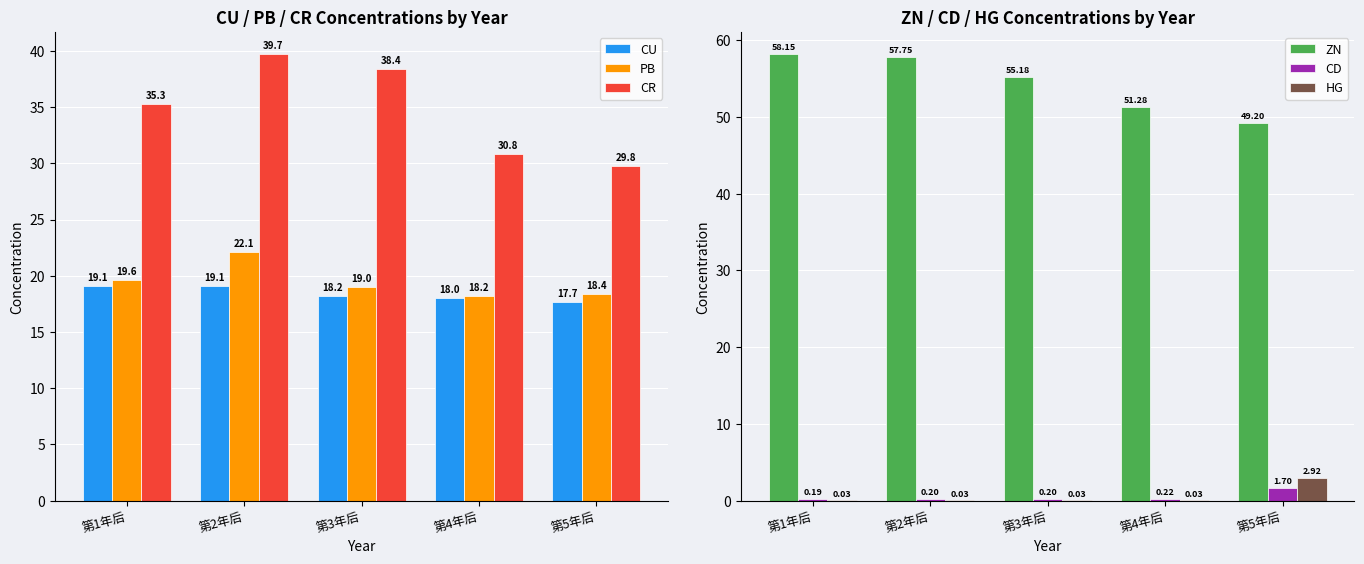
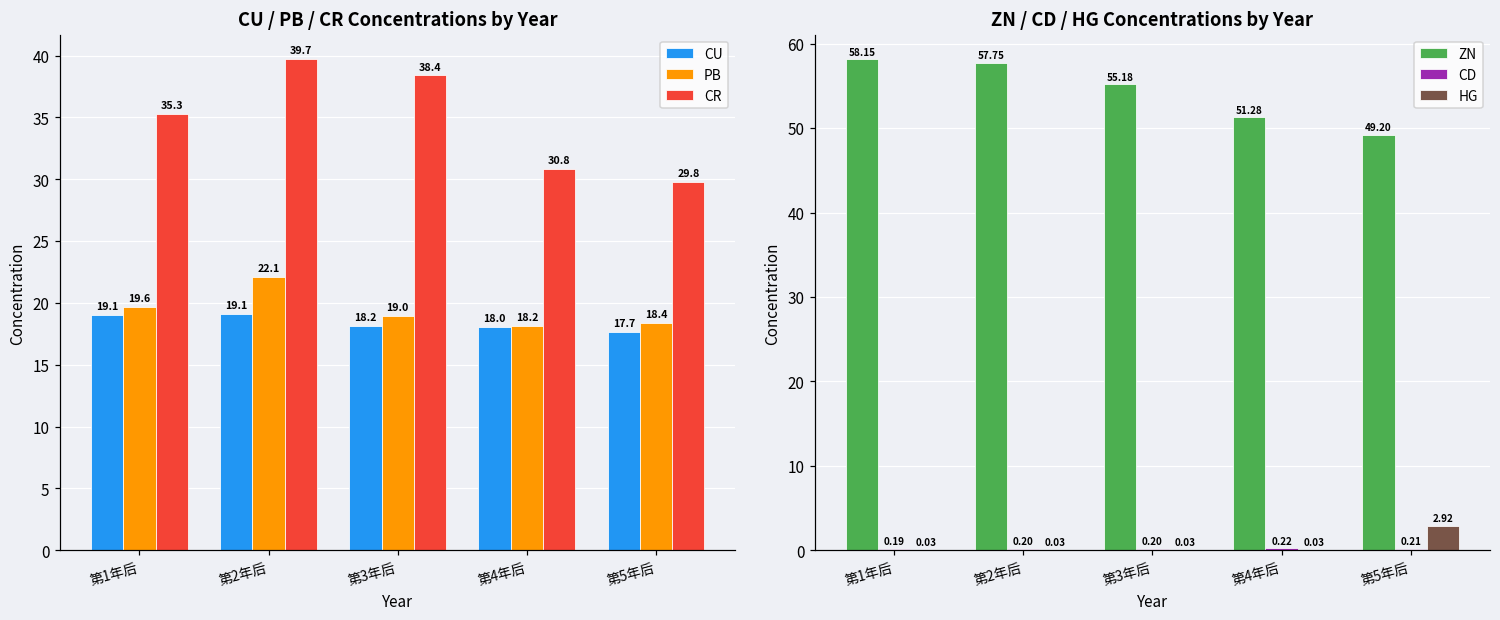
  {
    "CU / PB / CR Concentrations by Year": {
      "CU": {
        "第1年后": 19.1,
        "第2年后": 19.1,
        "第3年后": 18.2,
        "第4年后": 18.0,
        "第5年后": 17.7
      },
      "PB": {
        "第1年后": 19.6,
        "第2年后": 22.1,
        "第3年后": 19.0,
        "第4年后": 18.2,
        "第5年后": 18.4
      },
      "CR": {
        "第1年后": 35.3,
        "第2年后": 39.7,
        "第3年后": 38.4,
        "第4年后": 30.8,
        "第5年后": 29.8
      }
    },
    "ZN / CD / HG Concentrations by Year": {
      "ZN": {
        "第1年后": 58.15,
        "第2年后": 57.75,
        "第3年后": 55.18,
        "第4年后": 51.28,
        "第5年后": 49.20
      },
      "CD": {
        "第1年后": 0.19,
        "第2年后": 0.20,
        "第3年后": 0.20,
        "第4年后": 0.22,
-       "第5年后": 1.70
+       "第5年后": 0.21
      },
      "HG": {
        "第1年后": 0.03,
        "第2年后": 0.03,
        "第3年后": 0.03,
        "第4年后": 0.03,
        "第5年后": 2.92
      }
    }
  }
